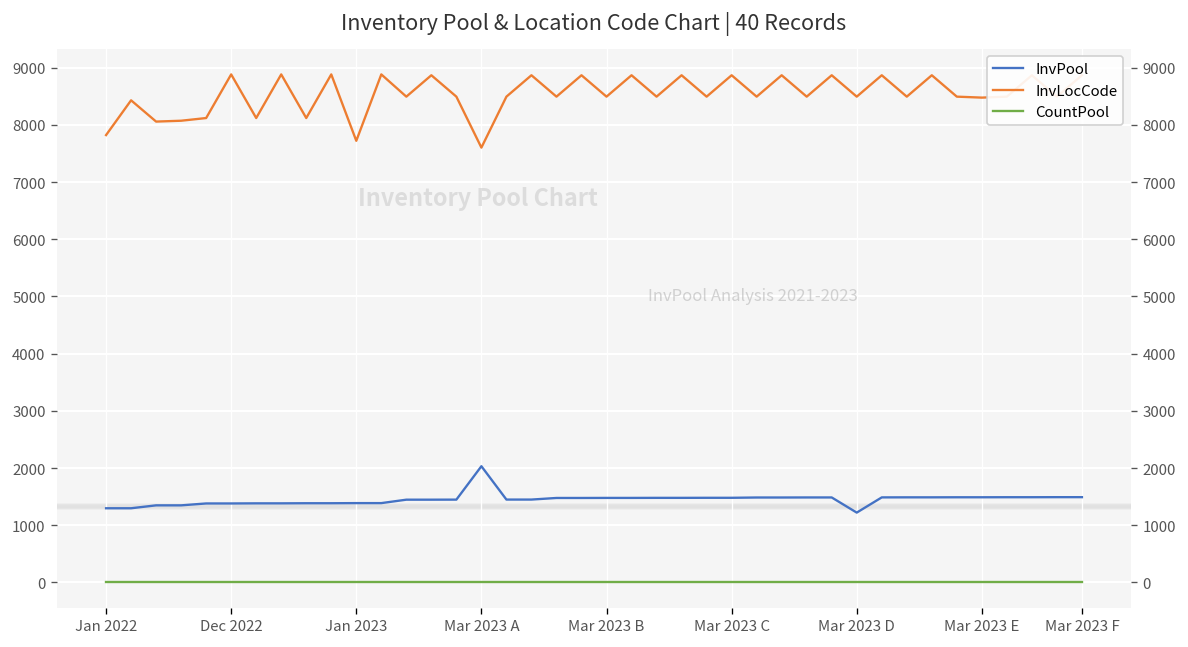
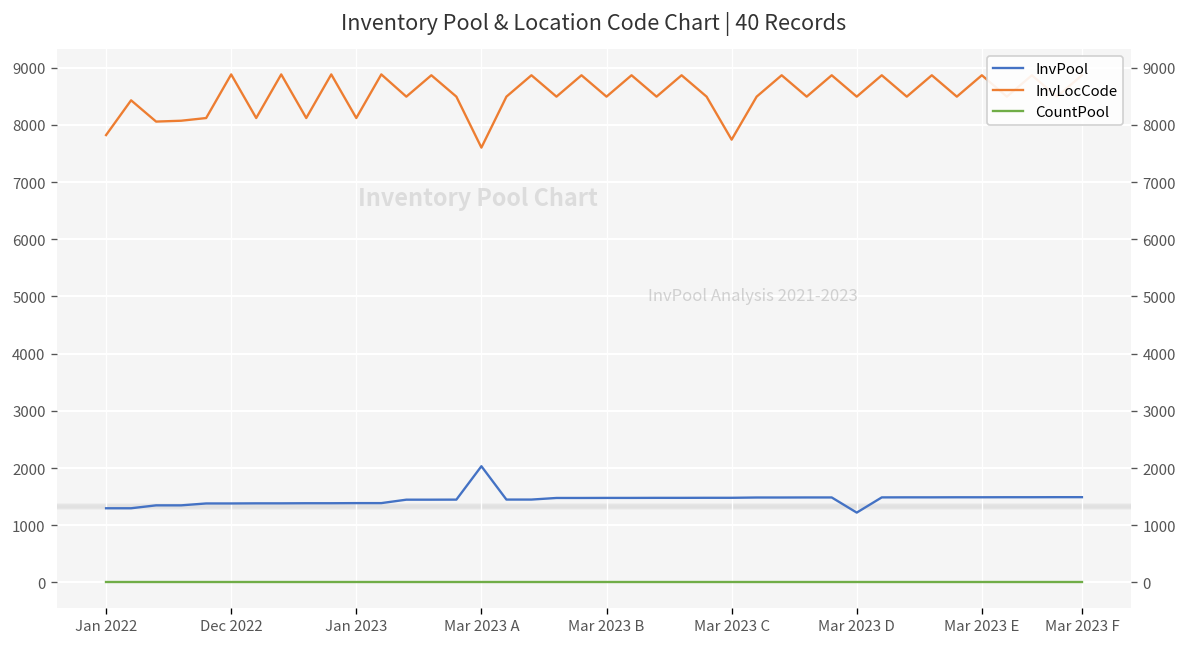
  {
    "InvPool": {
      "Jan 2022": 1300,
      "Dec 2022": 1400,
      "Jan 2023": 1400,
      "Mar 2023 A": 2000,
      "Mar 2023 B": 1500,
      "Mar 2023 C": 1500,
      "Mar 2023 D": 1200,
      "Mar 2023 E": 1500,
      "Mar 2023 F": 1500
    },
    "InvLocCode": {
      "Jan 2022": 7800,
      "Dec 2022": 8900,
-     "Jan 2023": 7700,
+     "Jan 2023": 8100,
      "Mar 2023 A": 7600,
      "Mar 2023 B": 8500,
-     "Mar 2023 C": 8900,
+     "Mar 2023 C": 7700,
      "Mar 2023 D": 8500,
-     "Mar 2023 E": 8500
+     "Mar 2023 E": 8900
    },
    "CountPool": {
      "Jan 2022": 0,
      "Dec 2022": 0,
      "Jan 2023": 0,
      "Mar 2023 A": 0,
      "Mar 2023 B": 0,
      "Mar 2023 C": 0,
      "Mar 2023 D": 0,
      "Mar 2023 E": 0,
      "Mar 2023 F": 0
    }
  }
